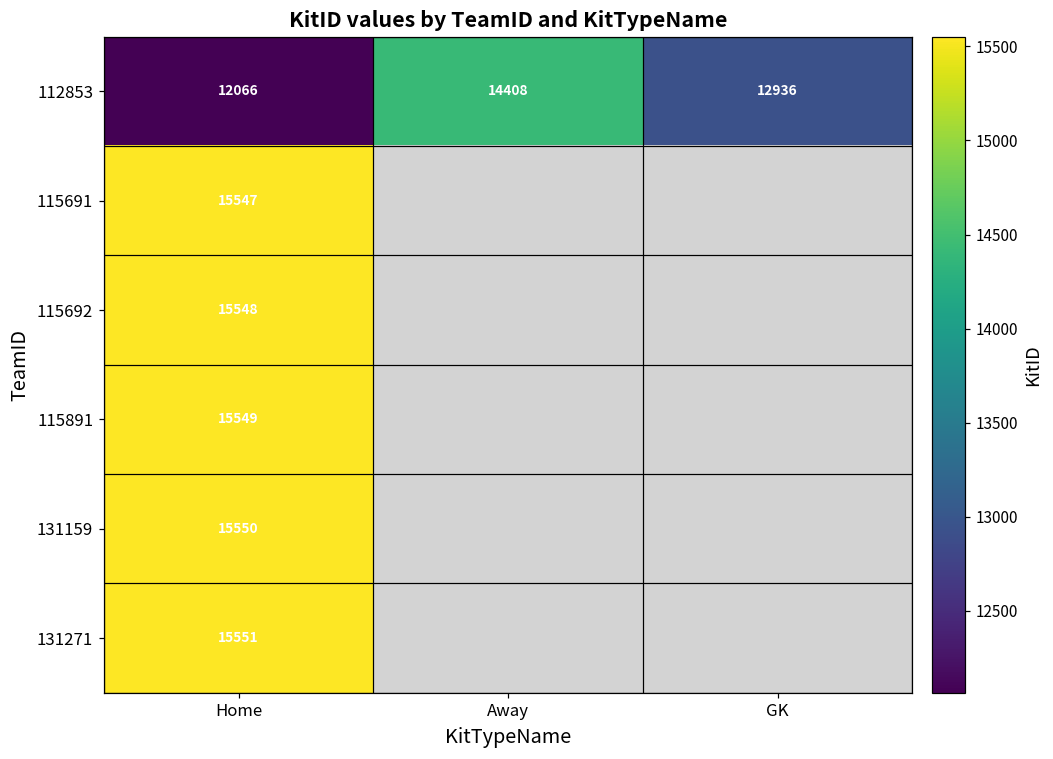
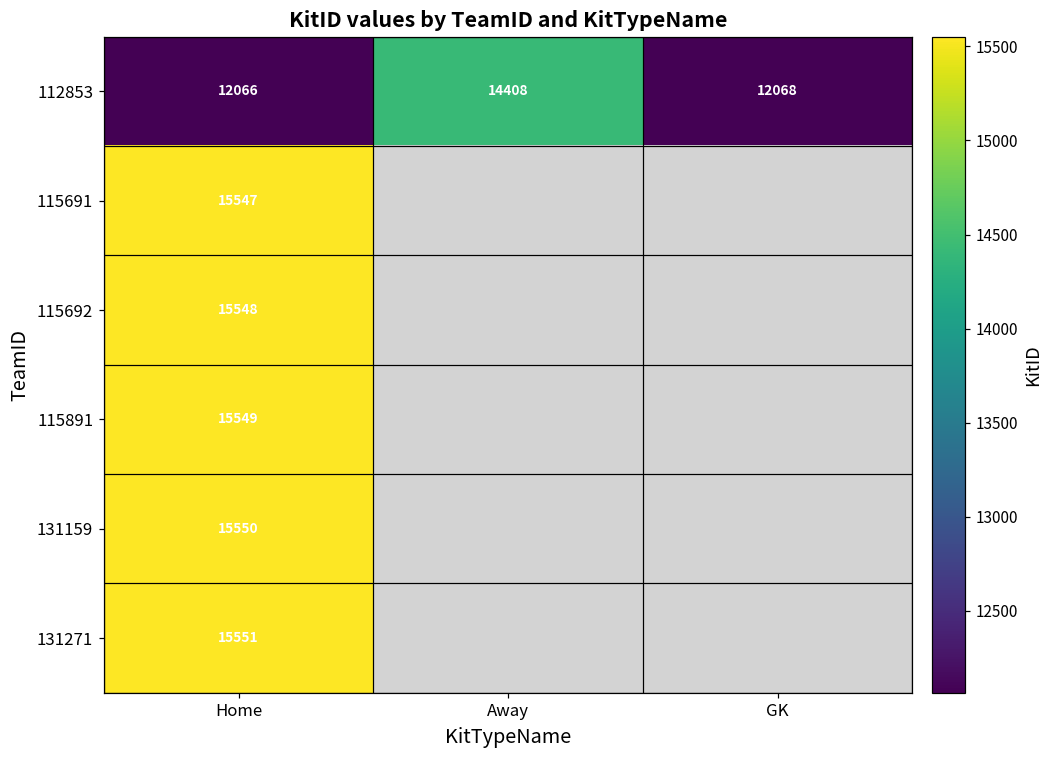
  {
    "112853": {
      "Home": 12066,
      "Away": 14408,
-     "GK": 12936
+     "GK": 12068
    },
    "115691": {
      "Home": 15547
    },
    "115692": {
      "Home": 15548
    },
    "115891": {
      "Home": 15549
    },
    "131159": {
      "Home": 15550
    },
    "131271": {
      "Home": 15551
    }
  }
